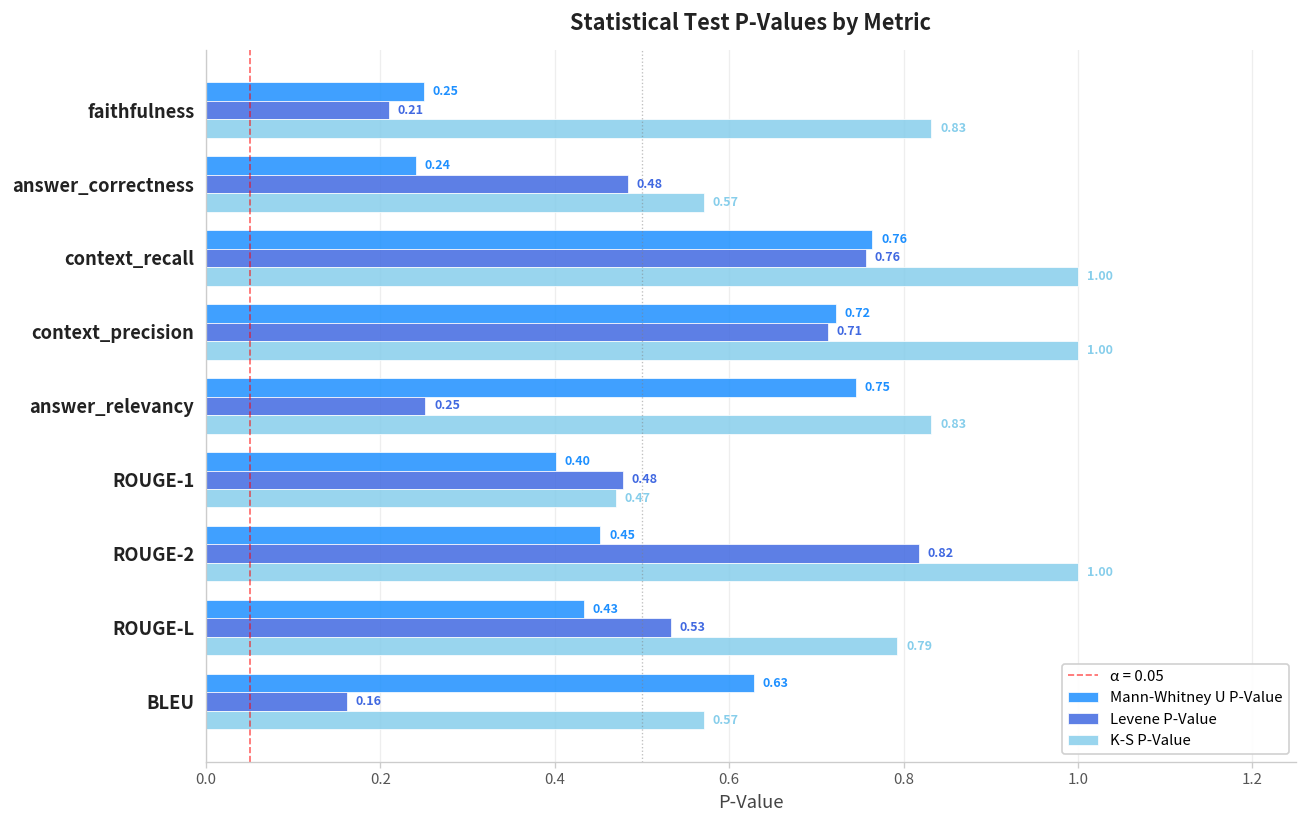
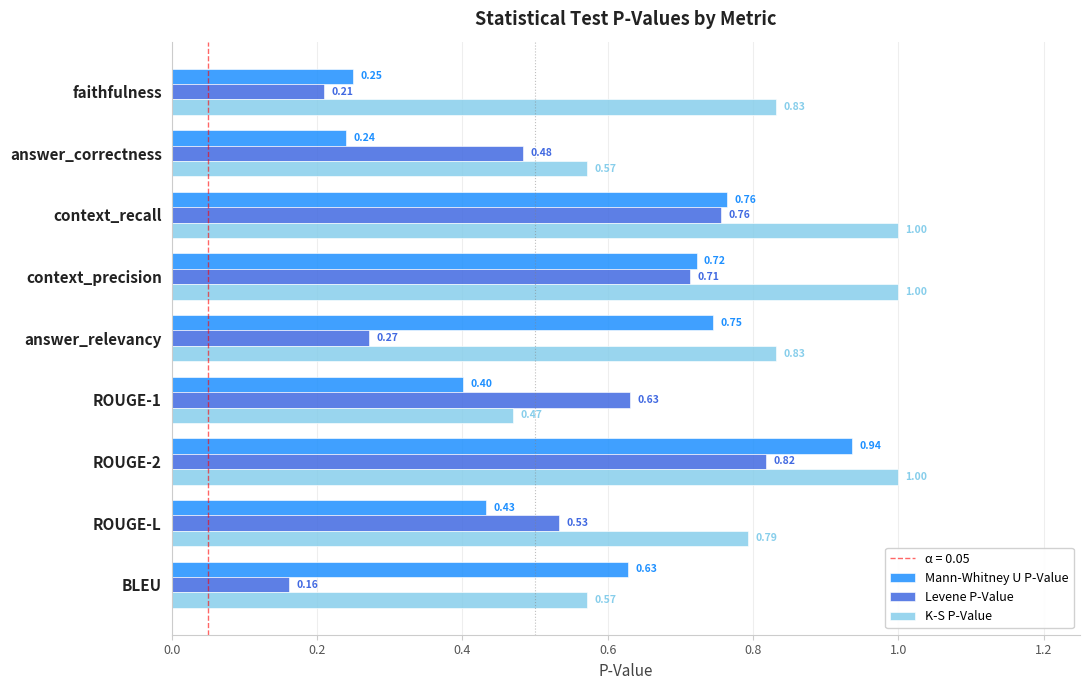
  {
    "Mann-Whitney U P-Value": {
      "faithfulness": 0.25,
      "answer_correctness": 0.24,
      "context_recall": 0.76,
      "context_precision": 0.72,
      "answer_relevancy": 0.75,
      "ROUGE-1": 0.40,
-     "ROUGE-2": 0.45,
+     "ROUGE-2": 0.94,
      "ROUGE-L": 0.43,
      "BLEU": 0.63
    },
    "Levene P-Value": {
      "faithfulness": 0.21,
      "answer_correctness": 0.48,
      "context_recall": 0.76,
      "context_precision": 0.71,
-     "answer_relevancy": 0.25,
-     "ROUGE-1": 0.48,
+     "answer_relevancy": 0.27,
+     "ROUGE-1": 0.63,
      "ROUGE-2": 0.82,
      "ROUGE-L": 0.53,
      "BLEU": 0.16
    },
    "K-S P-Value": {
      "faithfulness": 0.83,
      "answer_correctness": 0.57,
      "context_recall": 1.00,
      "context_precision": 1.00,
      "answer_relevancy": 0.83,
      "ROUGE-1": 0.47,
      "ROUGE-2": 1.00,
      "ROUGE-L": 0.79,
      "BLEU": 0.57
    }
  }
